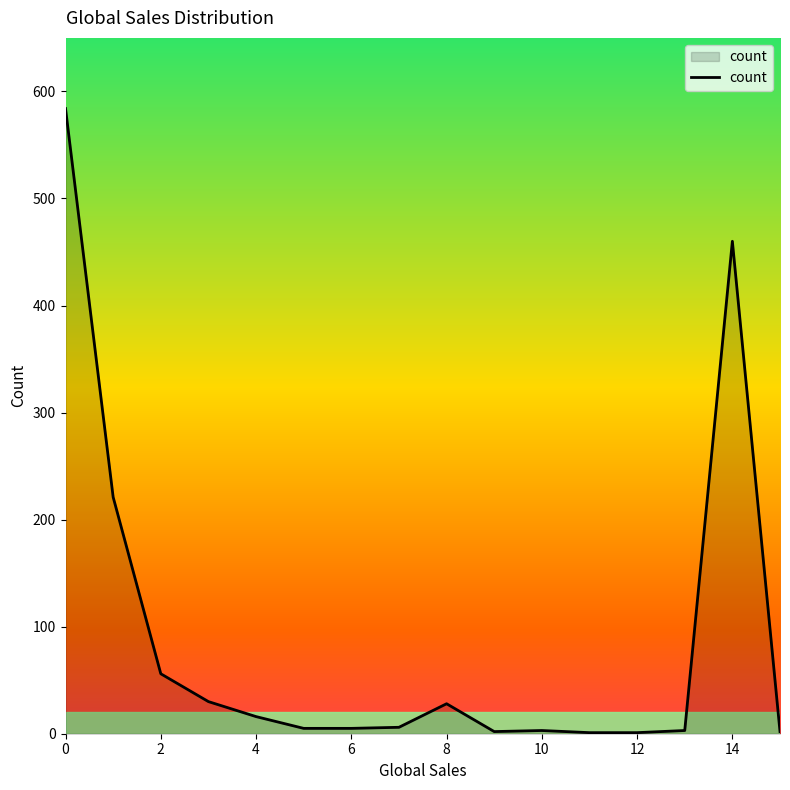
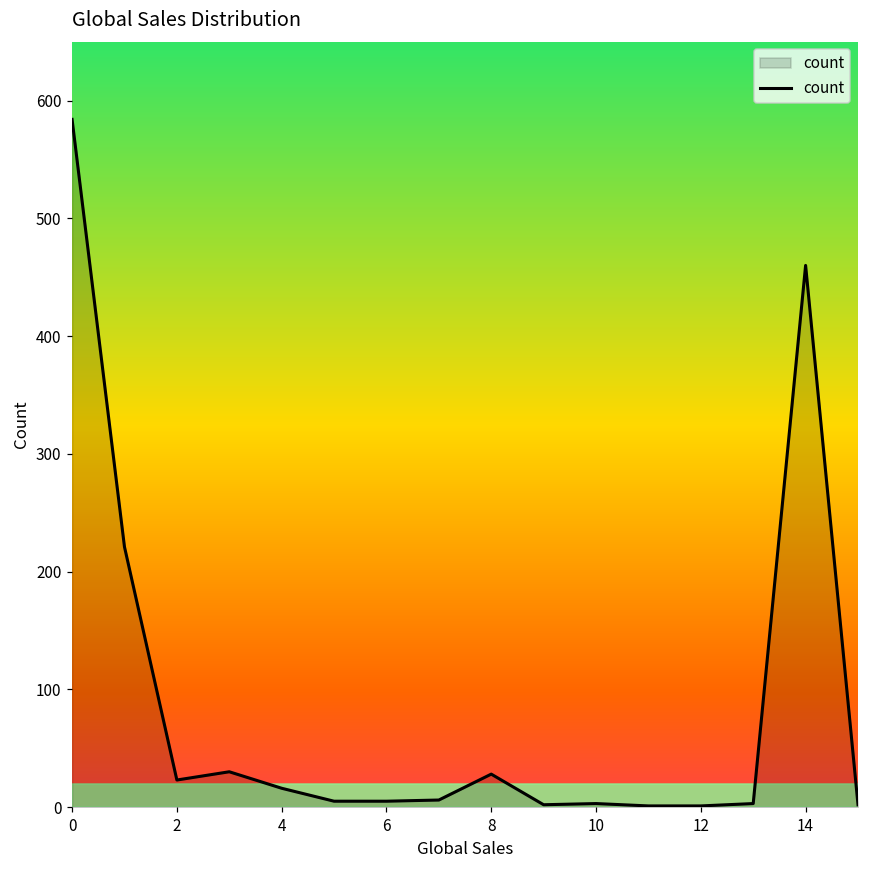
  {
    "0": 584,
-   "2": 56,
+   "2": 23,
    "8": 28,
    "14": 460
  }
